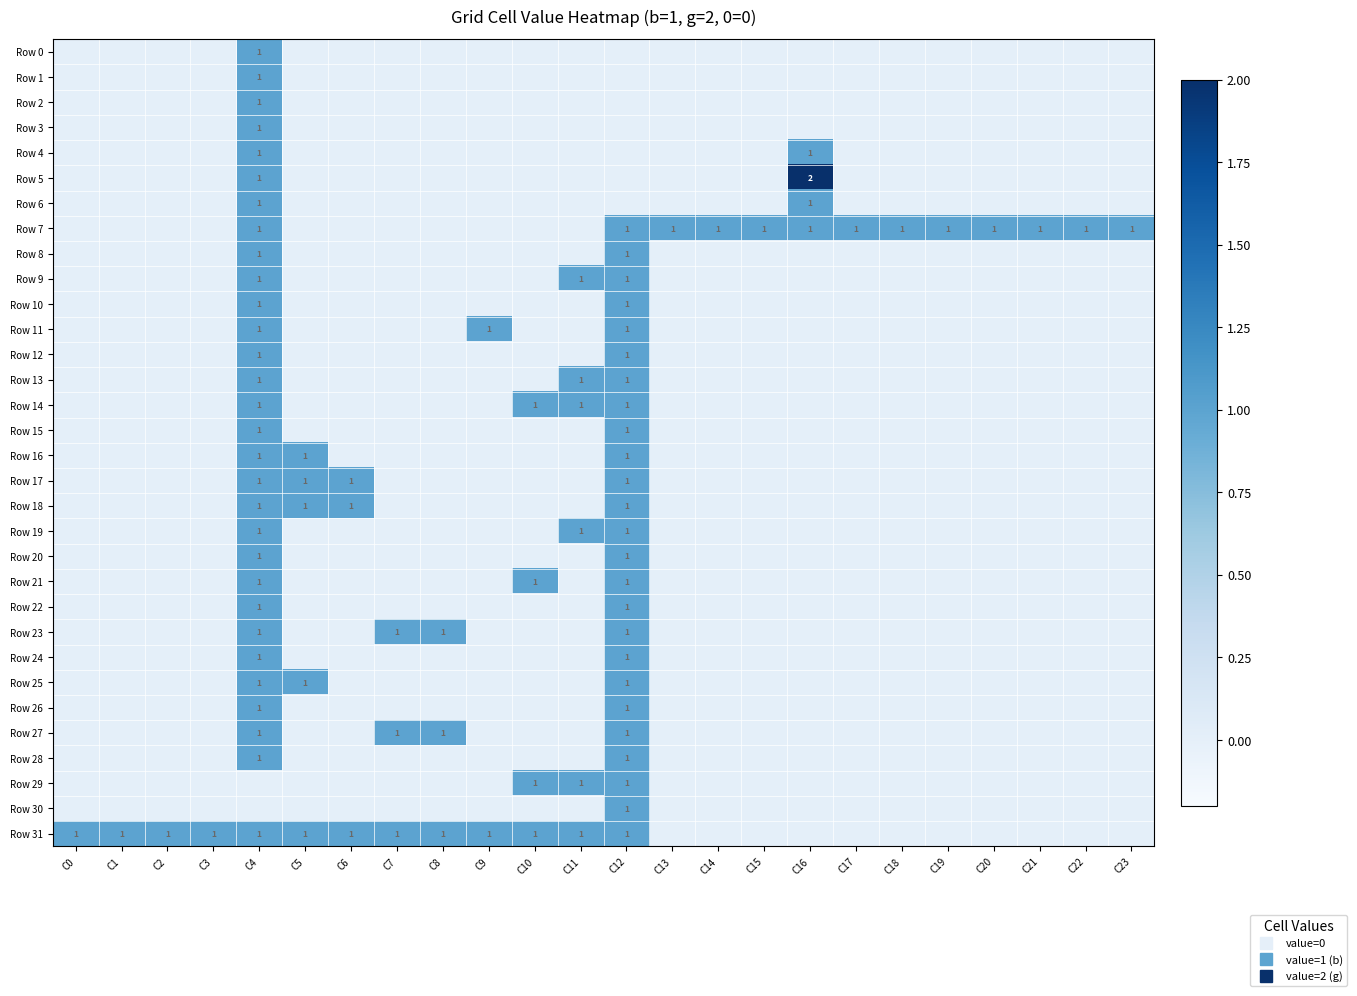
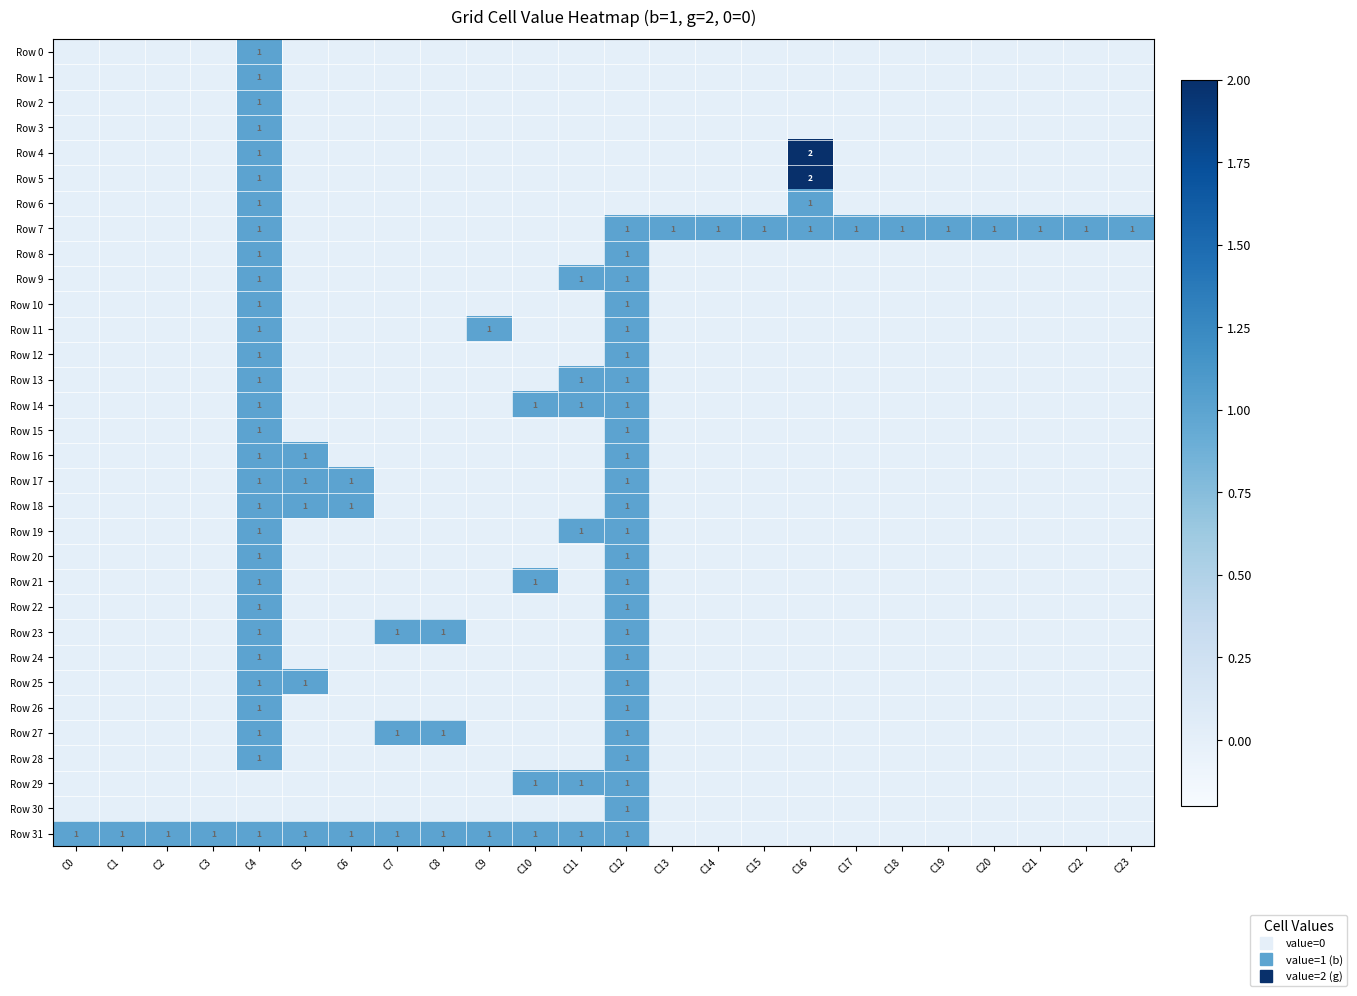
  {
    "Row 0": {
      "C4": 1
    },
    "Row 1": {
      "C4": 1
    },
    "Row 2": {
      "C4": 1
    },
    "Row 3": {
      "C4": 1
    },
    "Row 4": {
      "C4": 1,
-     "C16": 1
+     "C16": 2
    },
    "Row 5": {
      "C4": 1,
      "C16": 2
    },
    "Row 6": {
      "C4": 1,
      "C16": 1
    },
    "Row 7": {
      "C4": 1,
      "C12": 1,
      "C13": 1,
      "C14": 1,
      "C15": 1,
      "C16": 1,
      "C17": 1,
      "C18": 1,
      "C19": 1,
      "C20": 1,
      "C21": 1,
      "C22": 1,
      "C23": 1
    },
    "Row 8": {
      "C4": 1,
      "C12": 1
    },
    "Row 9": {
      "C4": 1,
      "C11": 1,
      "C12": 1
    },
    "Row 10": {
      "C4": 1,
      "C12": 1
    },
    "Row 11": {
      "C4": 1,
      "C9": 1,
      "C12": 1
    },
    "Row 12": {
      "C4": 1,
      "C12": 1
    },
    "Row 13": {
      "C4": 1,
      "C11": 1,
      "C12": 1
    },
    "Row 14": {
      "C4": 1,
      "C10": 1,
      "C11": 1,
      "C12": 1
    },
    "Row 15": {
      "C4": 1,
      "C12": 1
    },
    "Row 16": {
      "C4": 1,
      "C5": 1,
      "C12": 1
    },
    "Row 17": {
      "C4": 1,
      "C5": 1,
      "C6": 1,
      "C12": 1
    },
    "Row 18": {
      "C4": 1,
      "C5": 1,
      "C6": 1,
      "C12": 1
    },
    "Row 19": {
      "C4": 1,
      "C11": 1,
      "C12": 1
    },
    "Row 20": {
      "C4": 1,
      "C12": 1
    },
    "Row 21": {
      "C4": 1,
      "C10": 1,
      "C12": 1
    },
    "Row 22": {
      "C4": 1,
      "C12": 1
    },
    "Row 23": {
      "C4": 1,
      "C7": 1,
      "C8": 1,
      "C12": 1
    },
    "Row 24": {
      "C4": 1,
      "C12": 1
    },
    "Row 25": {
      "C4": 1,
      "C5": 1,
      "C12": 1
    },
    "Row 26": {
      "C4": 1,
      "C12": 1
    },
    "Row 27": {
      "C4": 1,
      "C7": 1,
      "C8": 1,
      "C12": 1
    },
    "Row 28": {
      "C4": 1,
      "C12": 1
    },
    "Row 29": {
      "C10": 1,
      "C11": 1,
      "C12": 1
    },
    "Row 30": {
      "C12": 1
    },
    "Row 31": {
      "C0": 1,
      "C1": 1,
      "C2": 1,
      "C3": 1,
      "C4": 1,
      "C5": 1,
      "C6": 1,
      "C7": 1,
      "C8": 1,
      "C9": 1,
      "C10": 1,
      "C11": 1,
      "C12": 1
    }
  }
